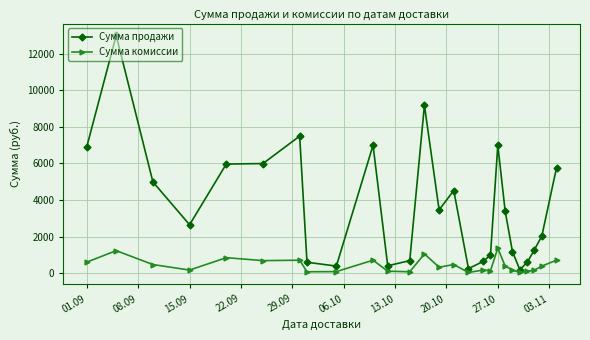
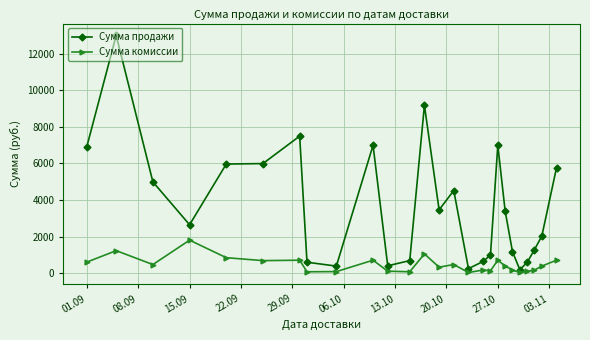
  {
    "Сумма продажи": {
      "01.09": 6900,
      "15.09": 2600,
      "27.10": 7000
    },
    "Сумма комиссии": {
      "01.09": 600,
-     "15.09": 200,
-     "27.10": 1400
+     "15.09": 1800,
+     "27.10": 700
    }
  }
